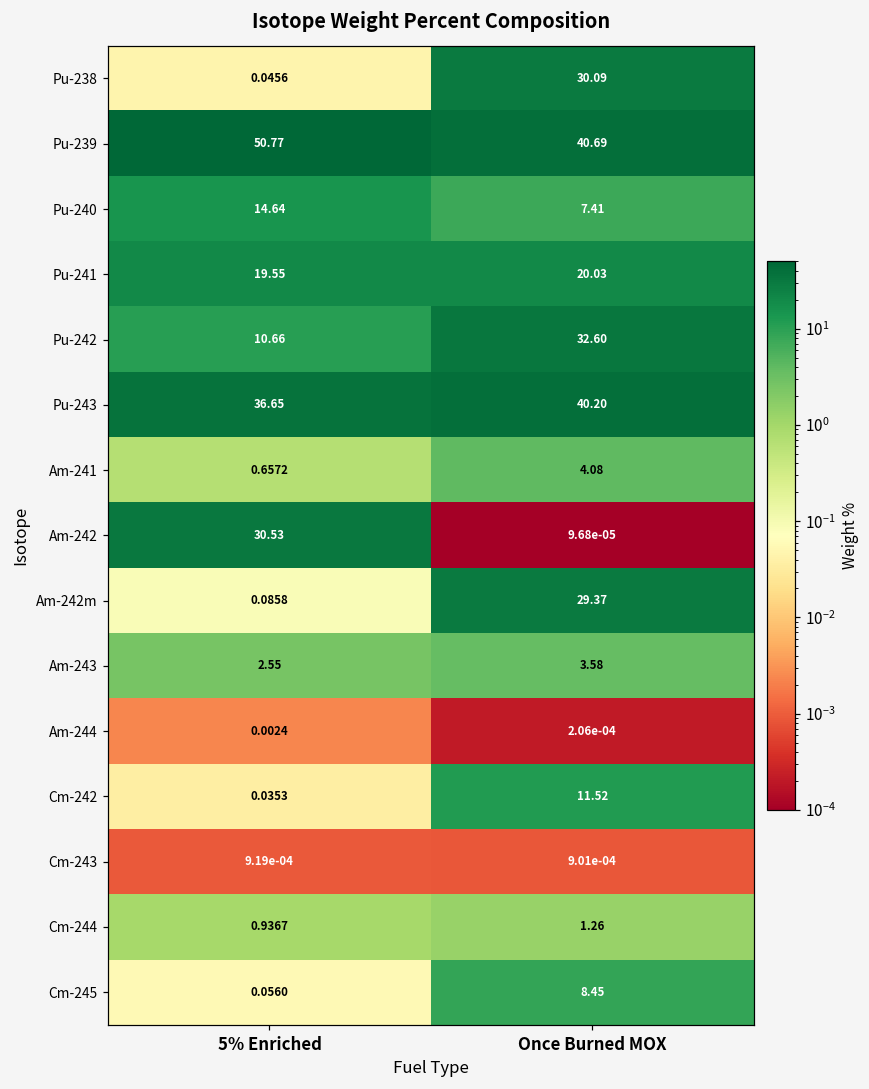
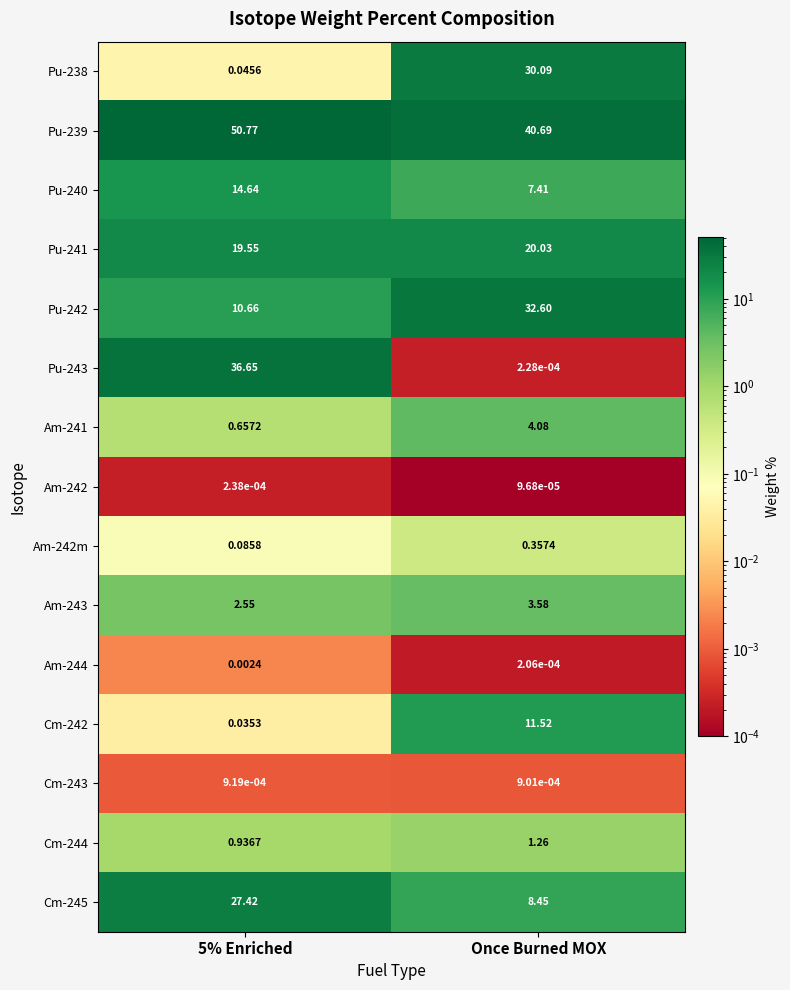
  {
    "Pu-238": {
      "5% Enriched": "0.0456",
      "Once Burned MOX": "30.09"
    },
    "Pu-239": {
      "5% Enriched": "50.77",
      "Once Burned MOX": "40.69"
    },
    "Pu-240": {
      "5% Enriched": "14.64",
      "Once Burned MOX": "7.41"
    },
    "Pu-241": {
      "5% Enriched": "19.55",
      "Once Burned MOX": "20.03"
    },
    "Pu-242": {
      "5% Enriched": "10.66",
      "Once Burned MOX": "32.60"
    },
    "Pu-243": {
      "5% Enriched": "36.65",
-     "Once Burned MOX": "40.20"
+     "Once Burned MOX": "2.28e-04"
    },
    "Am-241": {
      "5% Enriched": "0.6572",
      "Once Burned MOX": "4.08"
    },
    "Am-242": {
-     "5% Enriched": "30.53",
+     "5% Enriched": "2.38e-04",
      "Once Burned MOX": "9.68e-05"
    },
    "Am-242m": {
      "5% Enriched": "0.0858",
-     "Once Burned MOX": "29.37"
+     "Once Burned MOX": "0.3574"
    },
    "Am-243": {
      "5% Enriched": "2.55",
      "Once Burned MOX": "3.58"
    },
    "Am-244": {
      "5% Enriched": "0.0024",
      "Once Burned MOX": "2.06e-04"
    },
    "Cm-242": {
      "5% Enriched": "0.0353",
      "Once Burned MOX": "11.52"
    },
    "Cm-243": {
      "5% Enriched": "9.19e-04",
      "Once Burned MOX": "9.01e-04"
    },
    "Cm-244": {
      "5% Enriched": "0.9367",
      "Once Burned MOX": "1.26"
    },
    "Cm-245": {
-     "5% Enriched": "0.0560",
+     "5% Enriched": "27.42",
      "Once Burned MOX": "8.45"
    }
  }
